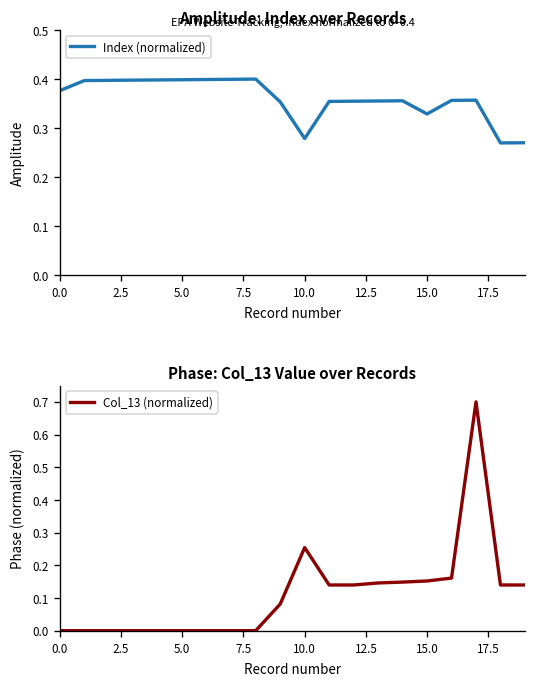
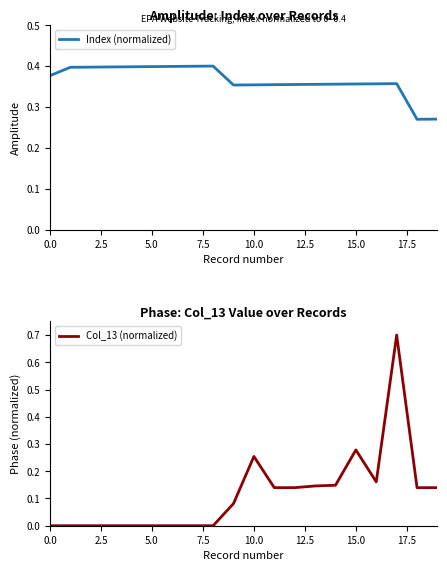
  {
    "Amplitude: Index over Records": {
      "0.0": 0.38,
      "5.0": 0.40,
-     "10.0": 0.28,
-     "15.0": 0.33
+     "10.0": 0.35,
+     "15.0": 0.36
    },
    "Phase: Col_13 Value over Records": {
      "0.0": 0.00,
      "5.0": 0.00,
      "10.0": 0.25,
-     "15.0": 0.15
+     "15.0": 0.28
    }
  }
